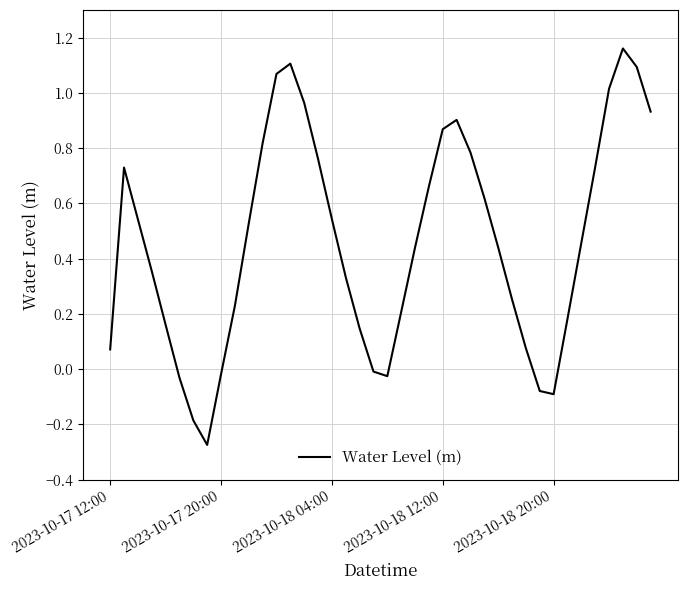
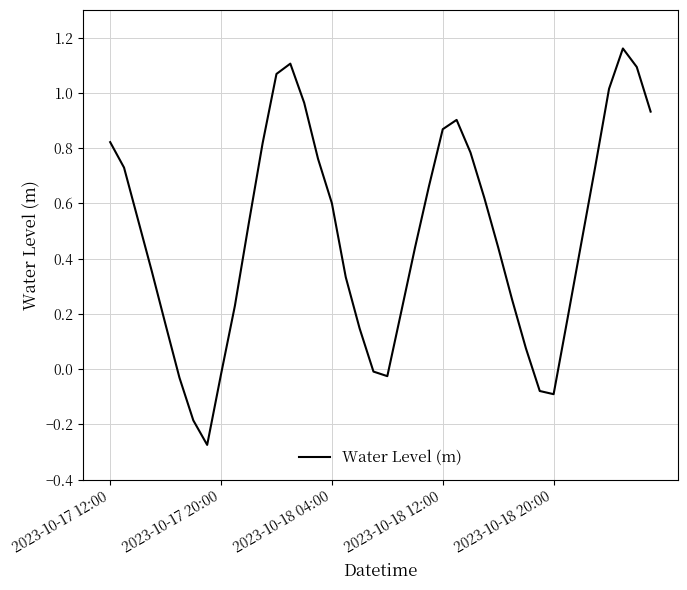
  {
-   "2023-10-17 12:00": 0.07,
+   "2023-10-17 12:00": 0.82,
    "2023-10-17 20:00": -0.02,
-   "2023-10-18 04:00": 0.54,
+   "2023-10-18 04:00": 0.60,
    "2023-10-18 12:00": 0.87,
    "2023-10-18 20:00": -0.09
  }
